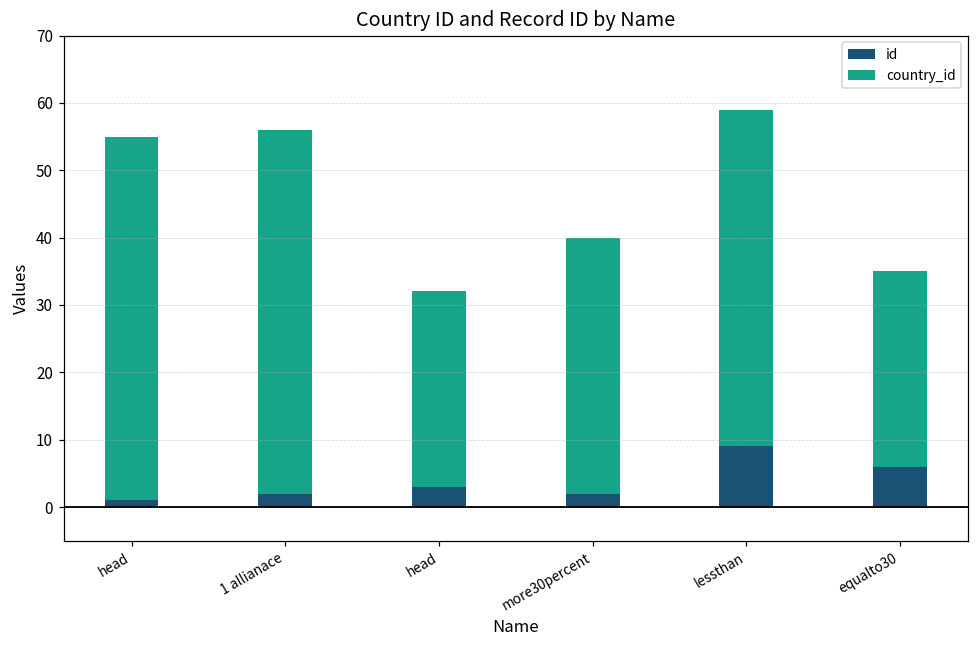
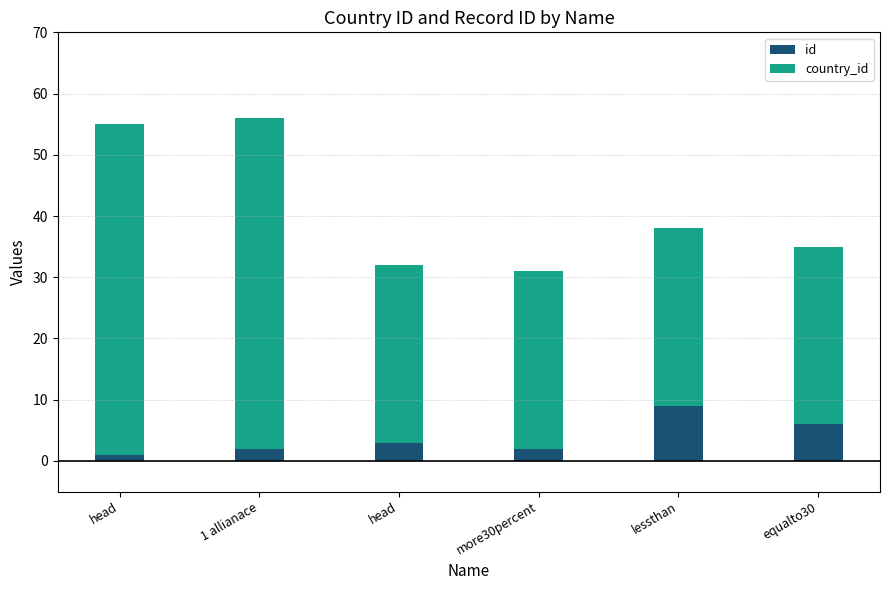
  {
    "id": {
      "1 allianace": 2,
      "more30percent": 2,
      "lessthan": 9,
      "equalto30": 6
    },
    "country_id": {
      "1 allianace": 54,
-     "more30percent": 38,
-     "lessthan": 50,
+     "more30percent": 29,
+     "lessthan": 29,
      "equalto30": 29
    }
  }
